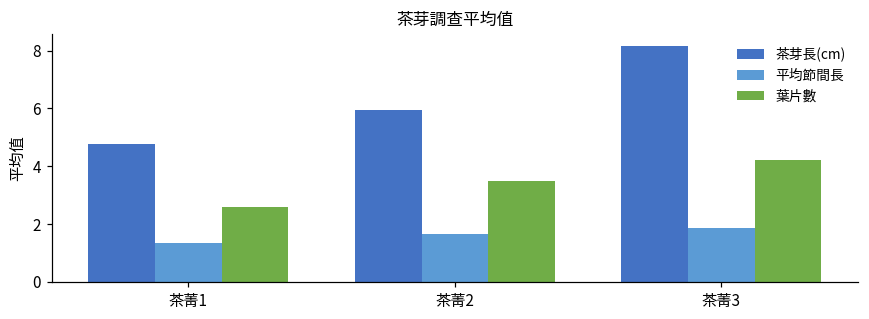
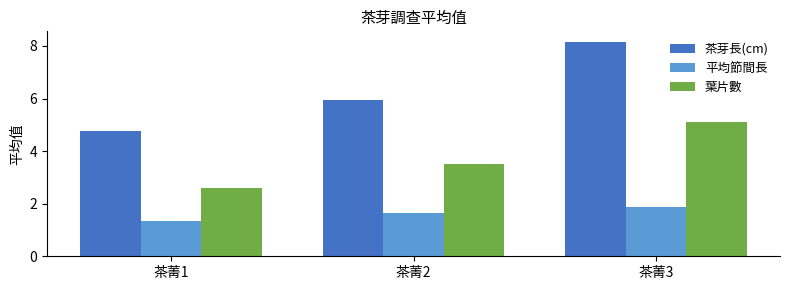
  {
    "葉片數": {
      "茶菁1": 2.6,
      "茶菁2": 3.5,
-     "茶菁3": 4.2
+     "茶菁3": 5.1
    }
  }
